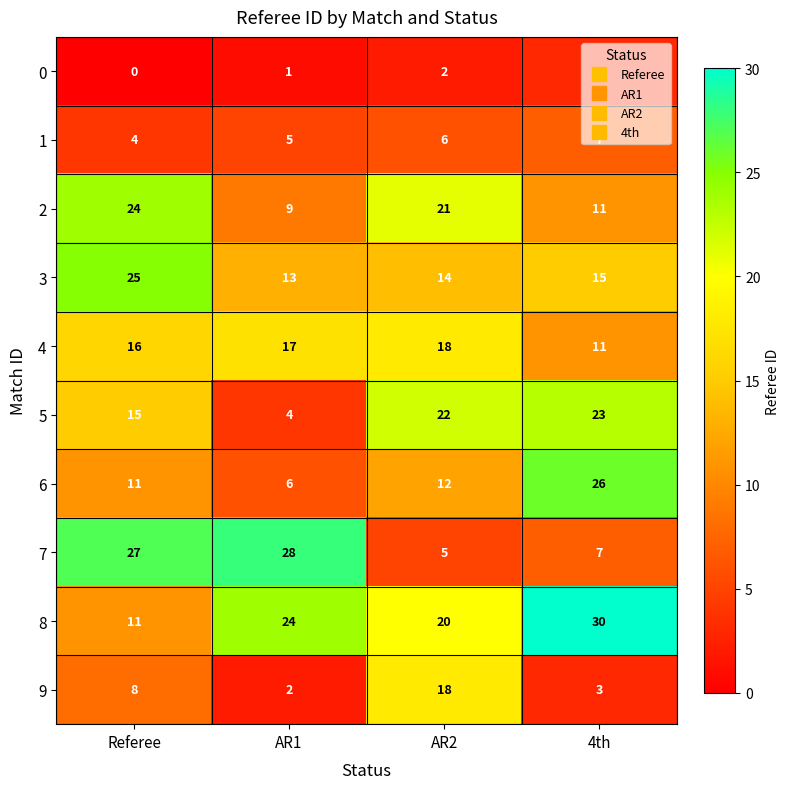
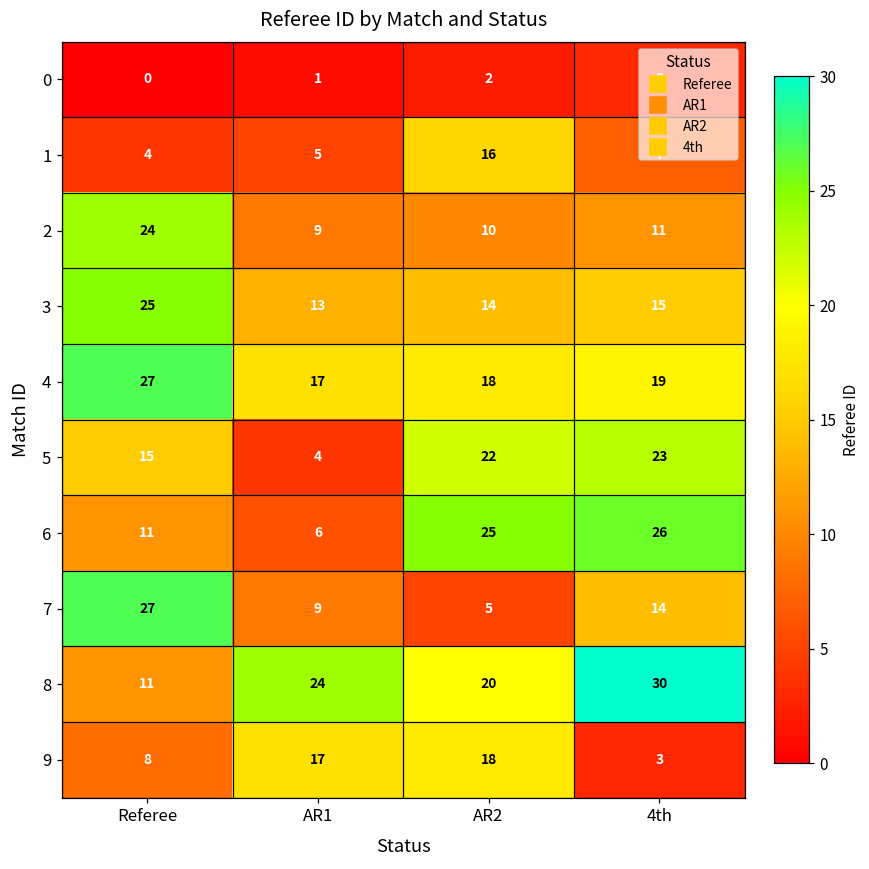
  {
    "0": {
      "Referee": 0,
      "AR1": 1,
      "AR2": 2
    },
    "1": {
      "Referee": 4,
      "AR1": 5,
-     "AR2": 6
+     "AR2": 16
    },
    "2": {
      "Referee": 24,
      "AR1": 9,
-     "AR2": 21,
+     "AR2": 10,
      "4th": 11
    },
    "3": {
      "Referee": 25,
      "AR1": 13,
      "AR2": 14,
      "4th": 15
    },
    "4": {
-     "Referee": 16,
+     "Referee": 27,
      "AR1": 17,
      "AR2": 18,
-     "4th": 11
+     "4th": 19
    },
    "5": {
      "Referee": 15,
      "AR1": 4,
      "AR2": 22,
      "4th": 23
    },
    "6": {
      "Referee": 11,
      "AR1": 6,
-     "AR2": 12,
+     "AR2": 25,
      "4th": 26
    },
    "7": {
      "Referee": 27,
-     "AR1": 28,
+     "AR1": 9,
      "AR2": 5,
-     "4th": 7
+     "4th": 14
    },
    "8": {
      "Referee": 11,
      "AR1": 24,
      "AR2": 20,
      "4th": 30
    },
    "9": {
      "Referee": 8,
-     "AR1": 2,
+     "AR1": 17,
      "AR2": 18,
      "4th": 3
    }
  }
